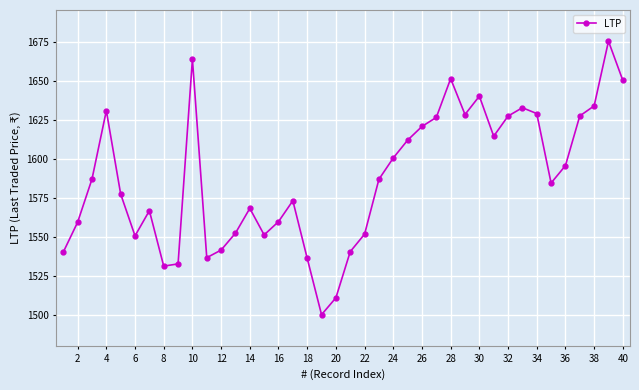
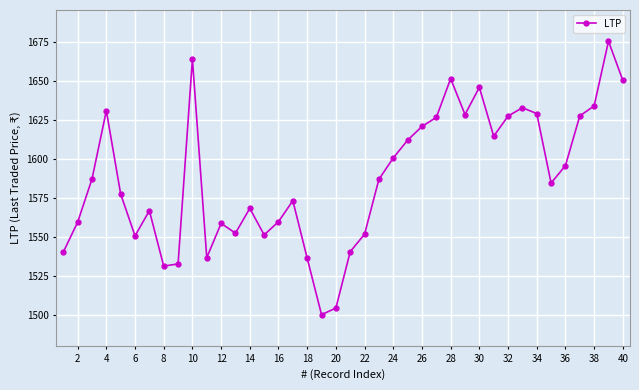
  {
    "2": 1559,
    "4": 1631,
    "6": 1550,
    "8": 1531,
    "10": 1664,
-   "12": 1541,
+   "12": 1559,
    "14": 1568,
    "16": 1560,
    "18": 1536,
-   "20": 1511,
+   "20": 1504,
    "22": 1552,
    "24": 1600,
    "26": 1621,
    "28": 1651,
-   "30": 1640,
+   "30": 1646,
    "32": 1627,
    "34": 1629,
    "36": 1596,
    "38": 1634,
    "40": 1650
  }
